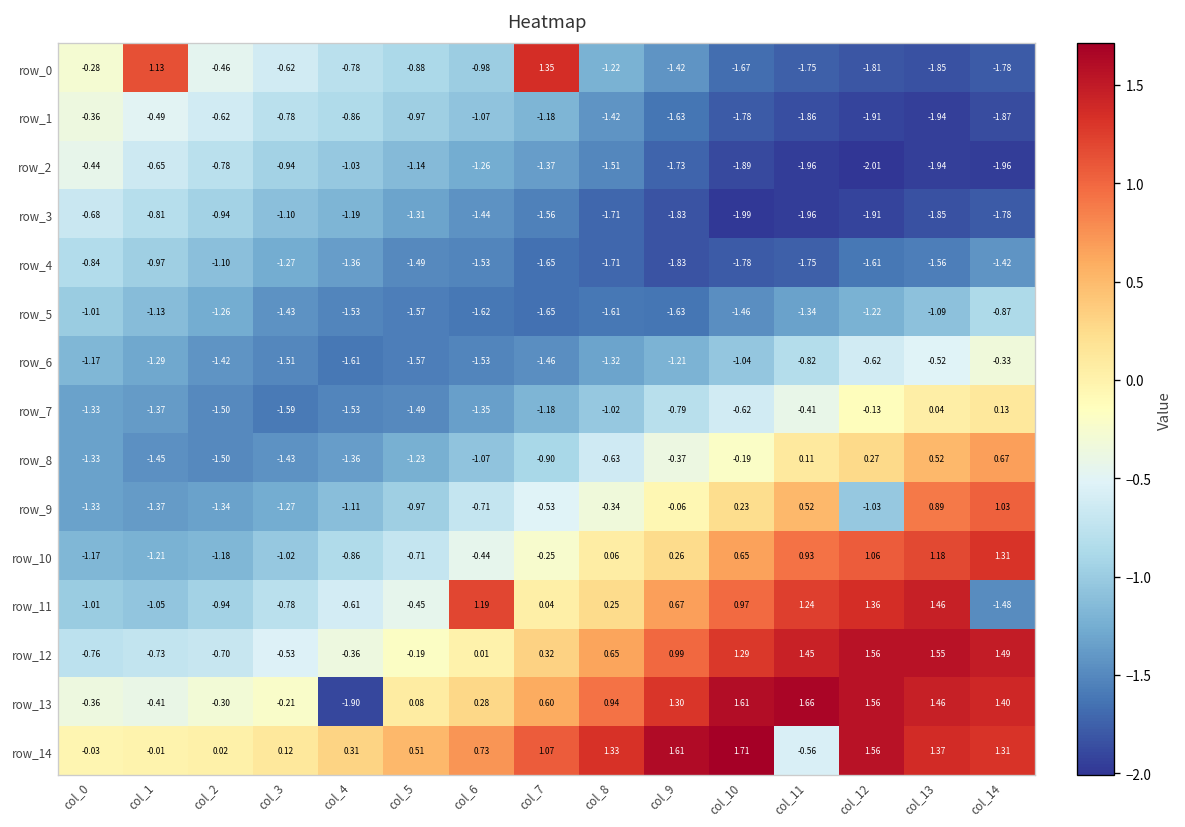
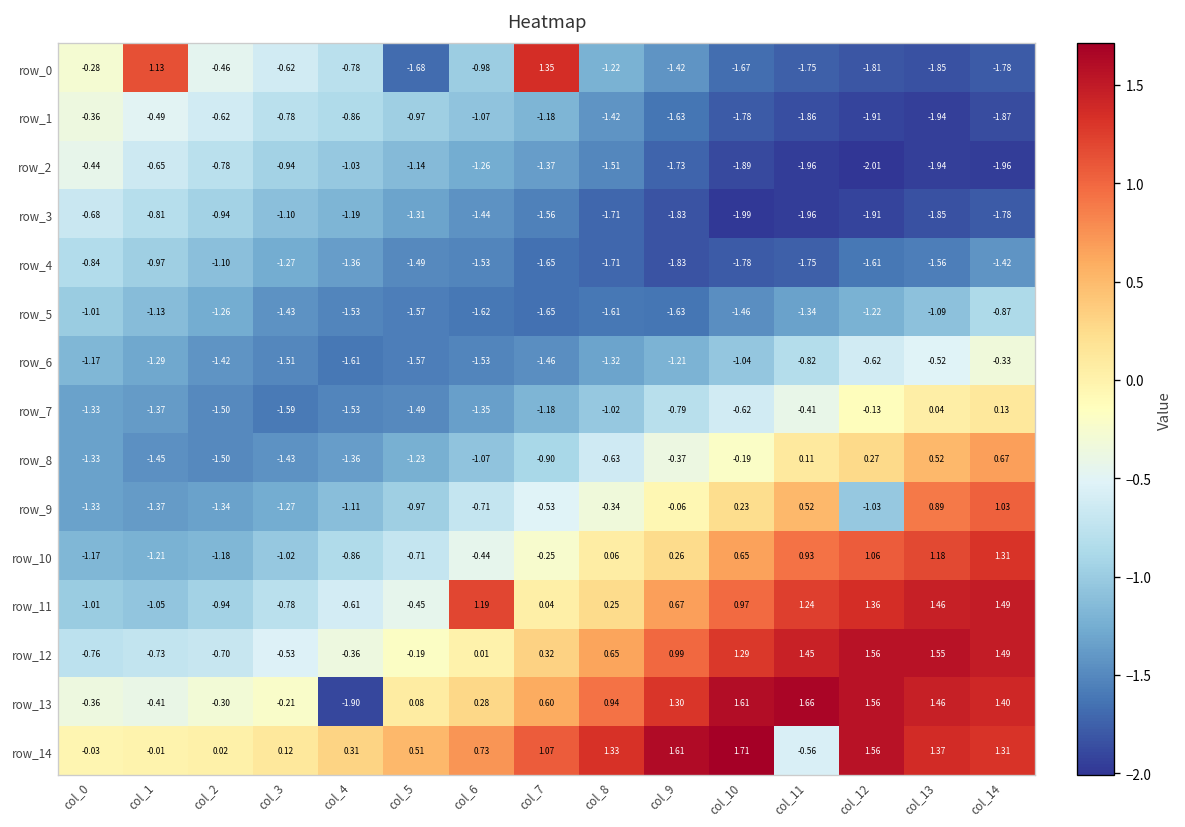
  {
    "row_0": {
      "col_0": -0.28,
      "col_1": 1.13,
      "col_2": -0.46,
      "col_3": -0.62,
      "col_4": -0.78,
-     "col_5": -0.88,
+     "col_5": -1.68,
      "col_6": -0.98,
      "col_7": 1.35,
      "col_8": -1.22,
      "col_9": -1.42,
      "col_10": -1.67,
      "col_11": -1.75,
      "col_12": -1.81,
      "col_13": -1.85,
      "col_14": -1.78
    },
    "row_11": {
      "col_0": -1.01,
      "col_1": -1.05,
      "col_2": -0.94,
      "col_3": -0.78,
      "col_4": -0.61,
      "col_5": -0.45,
      "col_6": 1.19,
      "col_7": 0.04,
      "col_8": 0.25,
      "col_9": 0.67,
      "col_10": 0.97,
      "col_11": 1.24,
      "col_12": 1.36,
      "col_13": 1.46,
-     "col_14": -1.48
+     "col_14": 1.49
    }
  }
